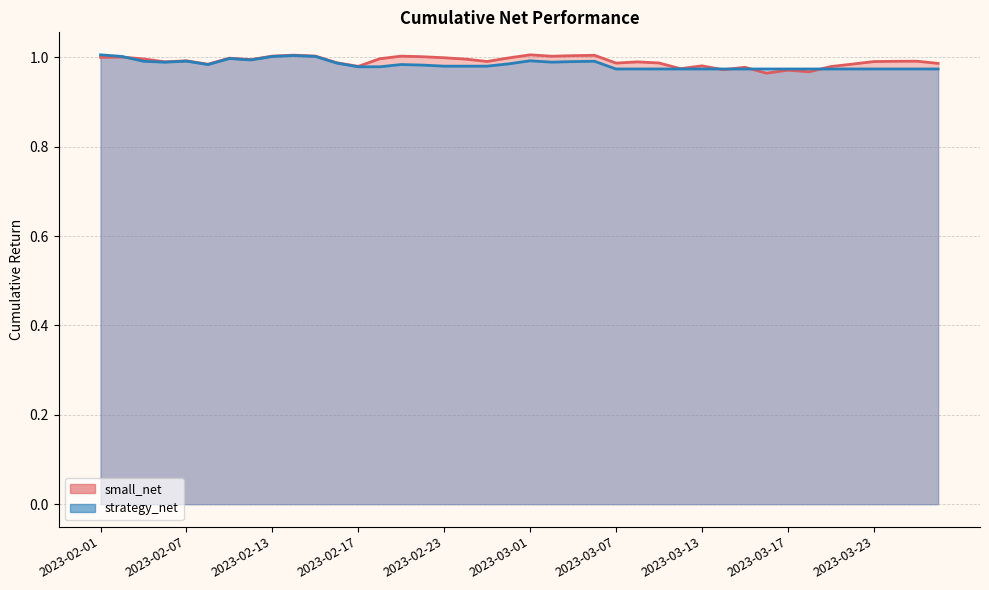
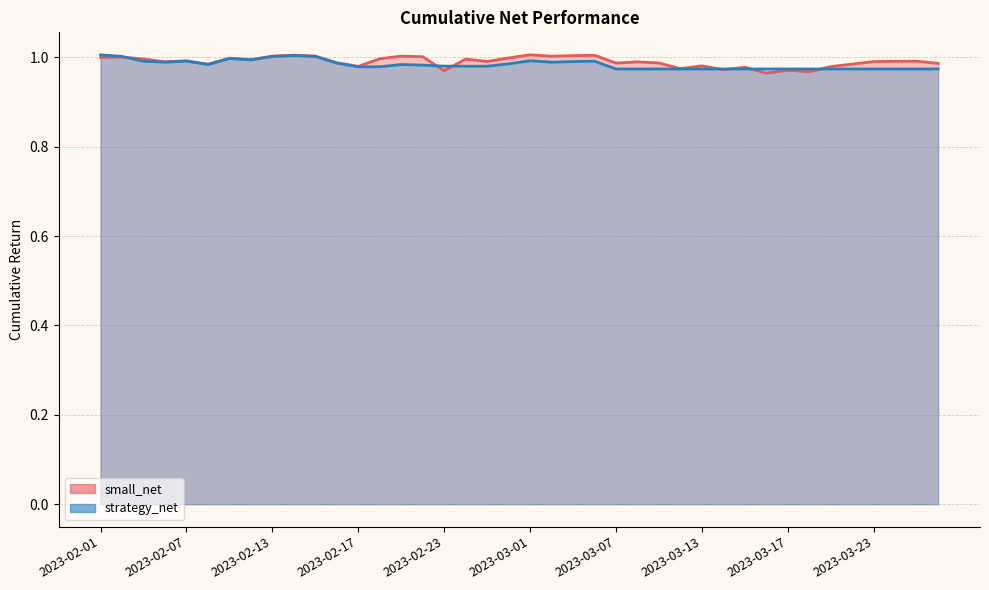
  {
    "small_net": {
      "2023-02-01": 1.00,
-     "2023-02-23": 1.00,
+     "2023-02-23": 0.97,
      "2023-03-01": 1.01,
      "2023-03-07": 0.99,
      "2023-03-13": 0.98,
      "2023-03-23": 0.99
    }
  }
